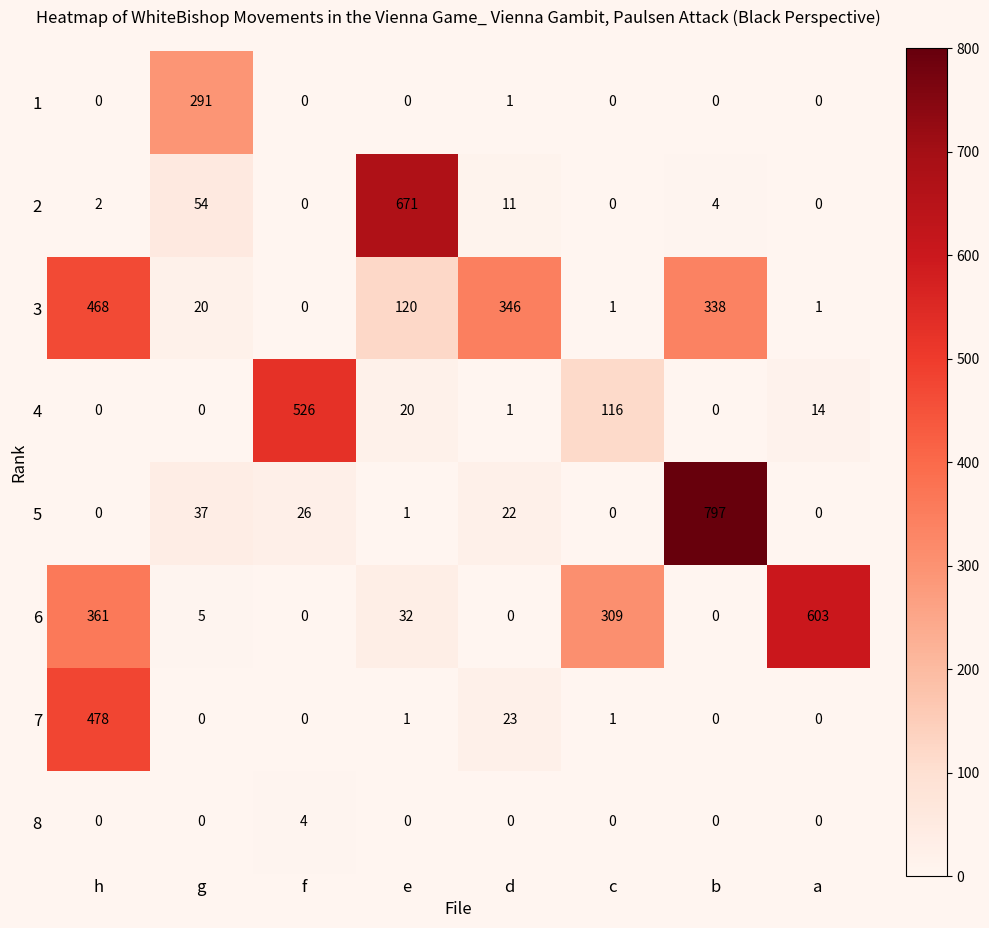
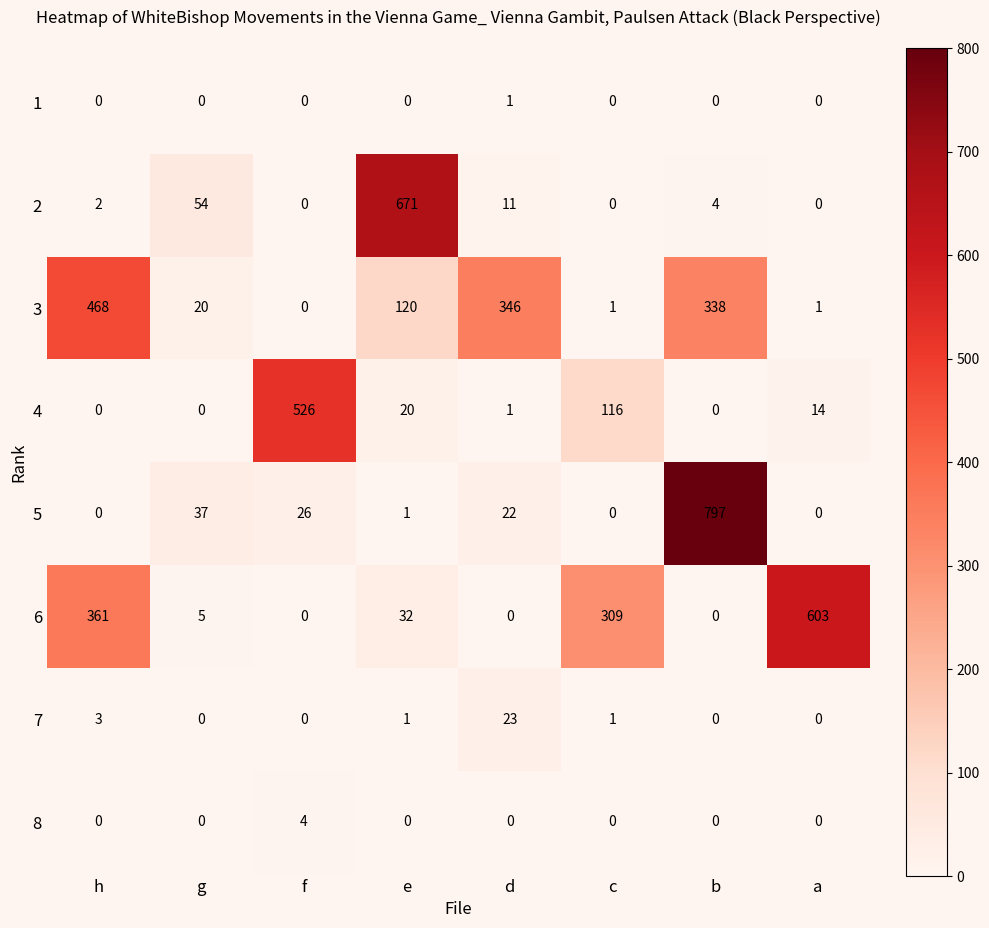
  {
    "1": {
      "h": 0,
-     "g": 291,
+     "g": 0,
      "f": 0,
      "e": 0,
      "d": 1,
      "c": 0,
      "b": 0,
      "a": 0
    },
    "2": {
      "h": 2,
      "g": 54,
      "f": 0,
      "e": 671,
      "d": 11,
      "c": 0,
      "b": 4,
      "a": 0
    },
    "3": {
      "h": 468,
      "g": 20,
      "f": 0,
      "e": 120,
      "d": 346,
      "c": 1,
      "b": 338,
      "a": 1
    },
    "4": {
      "h": 0,
      "g": 0,
      "f": 526,
      "e": 20,
      "d": 1,
      "c": 116,
      "b": 0,
      "a": 14
    },
    "5": {
      "h": 0,
      "g": 37,
      "f": 26,
      "e": 1,
      "d": 22,
      "c": 0,
      "b": 797,
      "a": 0
    },
    "6": {
      "h": 361,
      "g": 5,
      "f": 0,
      "e": 32,
      "d": 0,
      "c": 309,
      "b": 0,
      "a": 603
    },
    "7": {
-     "h": 478,
+     "h": 3,
      "g": 0,
      "f": 0,
      "e": 1,
      "d": 23,
      "c": 1,
      "b": 0,
      "a": 0
    },
    "8": {
      "h": 0,
      "g": 0,
      "f": 4,
      "e": 0,
      "d": 0,
      "c": 0,
      "b": 0,
      "a": 0
    }
  }
